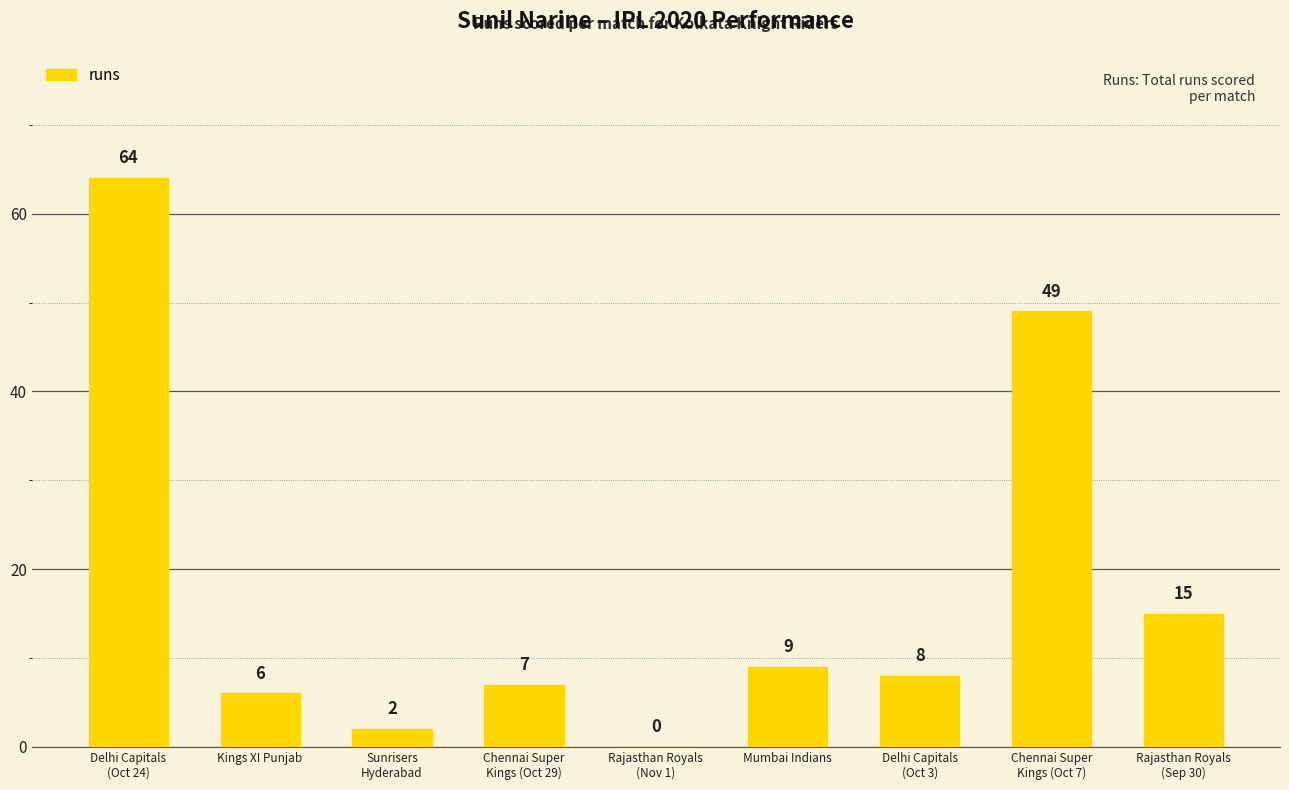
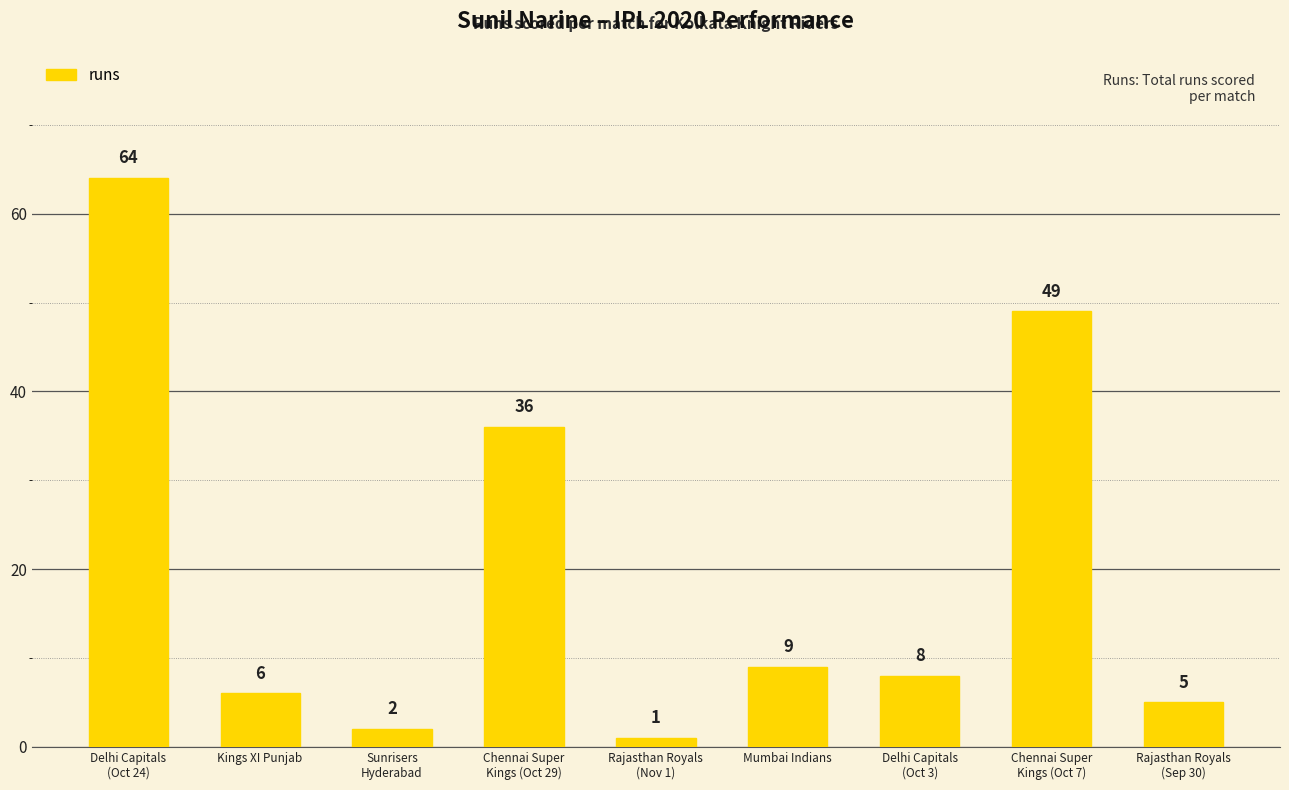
  {
    "Delhi Capitals (Oct 24)": 64,
    "Kings XI Punjab": 6,
    "Sunrisers Hyderabad": 2,
-   "Chennai Super Kings (Oct 29)": 7,
-   "Rajasthan Royals (Nov 1)": 0,
+   "Chennai Super Kings (Oct 29)": 36,
+   "Rajasthan Royals (Nov 1)": 1,
    "Mumbai Indians": 9,
    "Delhi Capitals (Oct 3)": 8,
    "Chennai Super Kings (Oct 7)": 49,
-   "Rajasthan Royals (Sep 30)": 15
+   "Rajasthan Royals (Sep 30)": 5
  }
